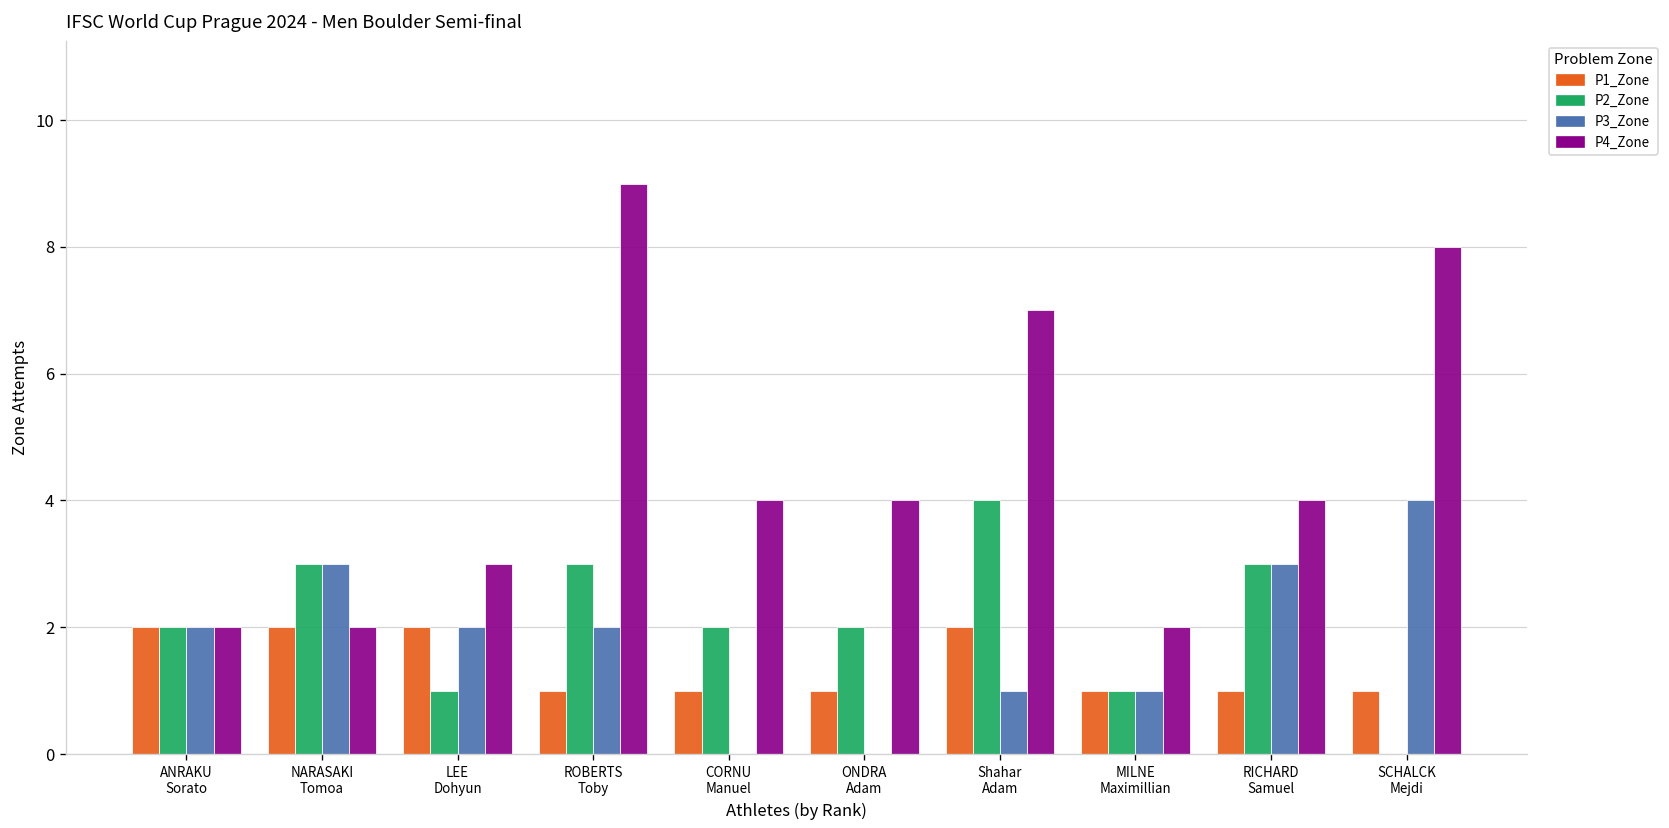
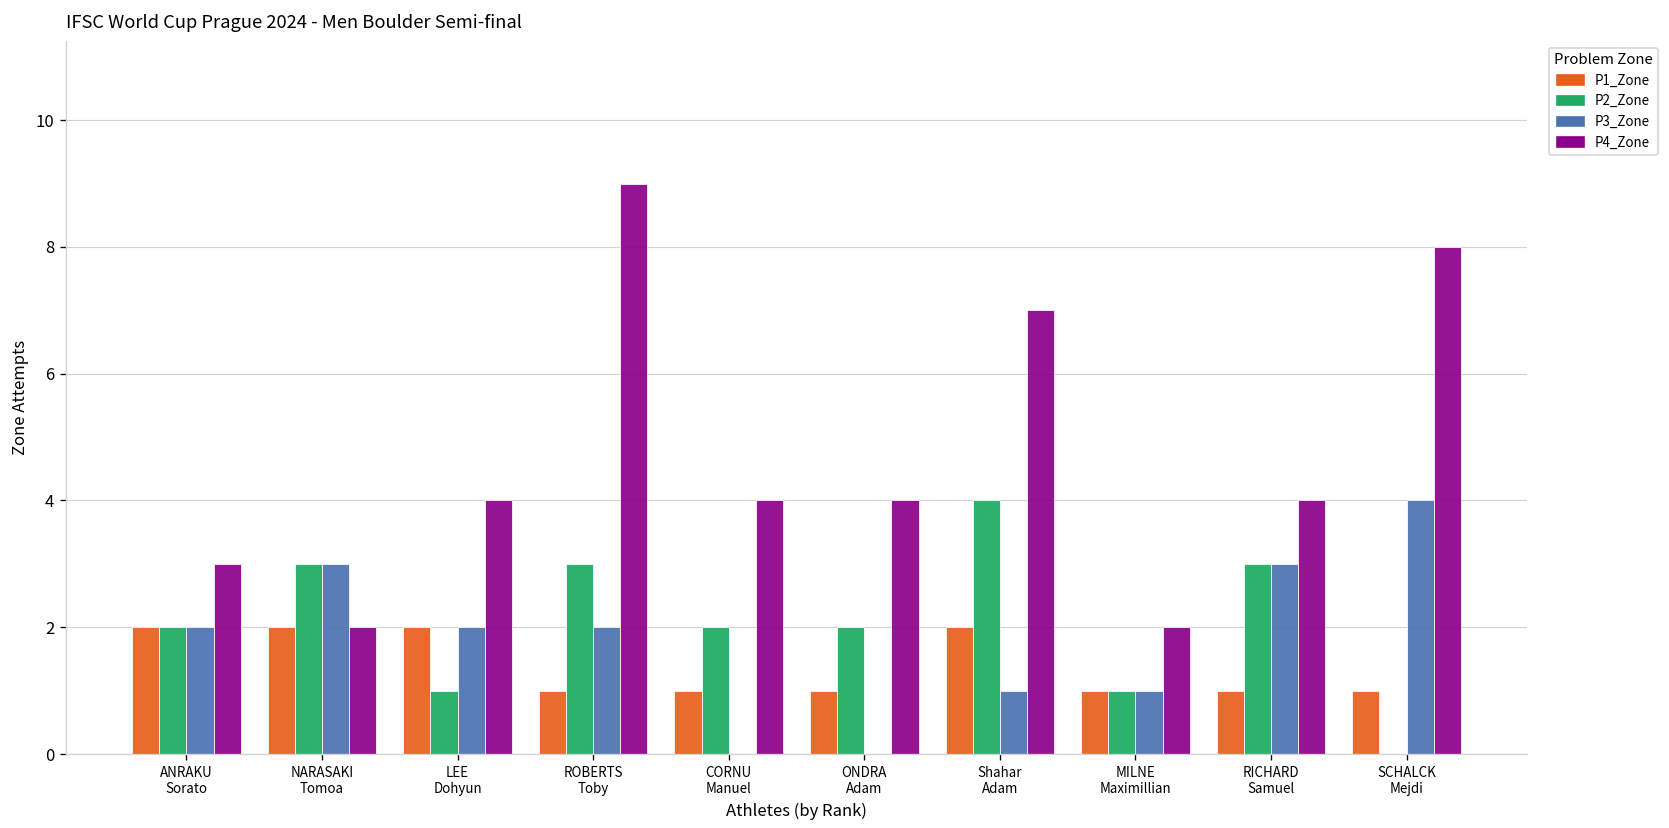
  {
    "P1_Zone": {
      "ANRAKU Sorato": 2,
      "NARASAKI Tomoa": 2,
      "LEE Dohyun": 2,
      "ROBERTS Toby": 1,
      "CORNU Manuel": 1,
      "ONDRA Adam": 1,
      "Shahar Adam": 2,
      "MILNE Maximillian": 1,
      "RICHARD Samuel": 1,
      "SCHALCK Mejdi": 1
    },
    "P2_Zone": {
      "ANRAKU Sorato": 2,
      "NARASAKI Tomoa": 3,
      "LEE Dohyun": 1,
      "ROBERTS Toby": 3,
      "CORNU Manuel": 2,
      "ONDRA Adam": 2,
      "Shahar Adam": 4,
      "MILNE Maximillian": 1,
      "RICHARD Samuel": 3,
      "SCHALCK Mejdi": 0
    },
    "P3_Zone": {
      "ANRAKU Sorato": 2,
      "NARASAKI Tomoa": 3,
      "LEE Dohyun": 2,
      "ROBERTS Toby": 2,
      "CORNU Manuel": 0,
      "ONDRA Adam": 0,
      "Shahar Adam": 1,
      "MILNE Maximillian": 1,
      "RICHARD Samuel": 3,
      "SCHALCK Mejdi": 4
    },
    "P4_Zone": {
-     "ANRAKU Sorato": 2,
+     "ANRAKU Sorato": 3,
      "NARASAKI Tomoa": 2,
-     "LEE Dohyun": 3,
+     "LEE Dohyun": 4,
      "ROBERTS Toby": 9,
      "CORNU Manuel": 4,
      "ONDRA Adam": 4,
      "Shahar Adam": 7,
      "MILNE Maximillian": 2,
      "RICHARD Samuel": 4,
      "SCHALCK Mejdi": 8
    }
  }
